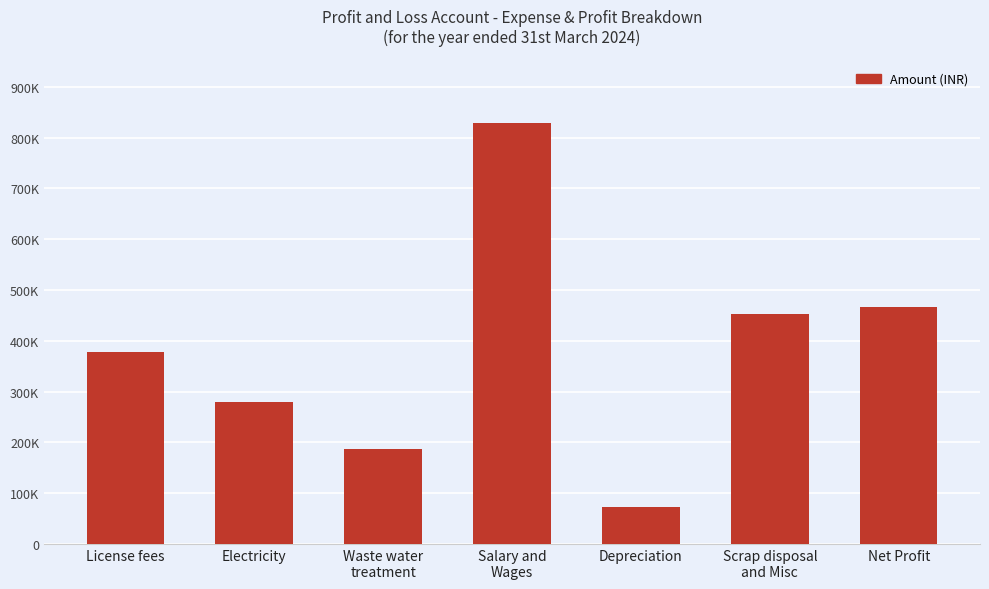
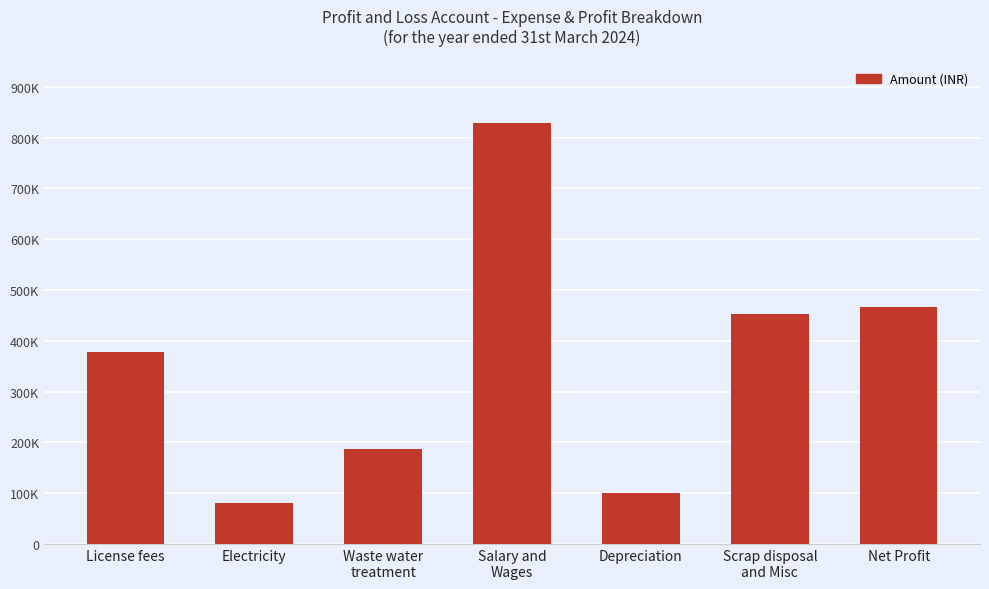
  {
    "License fees": 380000,
-   "Electricity": 280000,
+   "Electricity": 80000,
    "Waste water treatment": 190000,
    "Salary and Wages": 830000,
-   "Depreciation": 70000,
+   "Depreciation": 100000,
    "Scrap disposal and Misc": 450000,
    "Net Profit": 470000
  }
